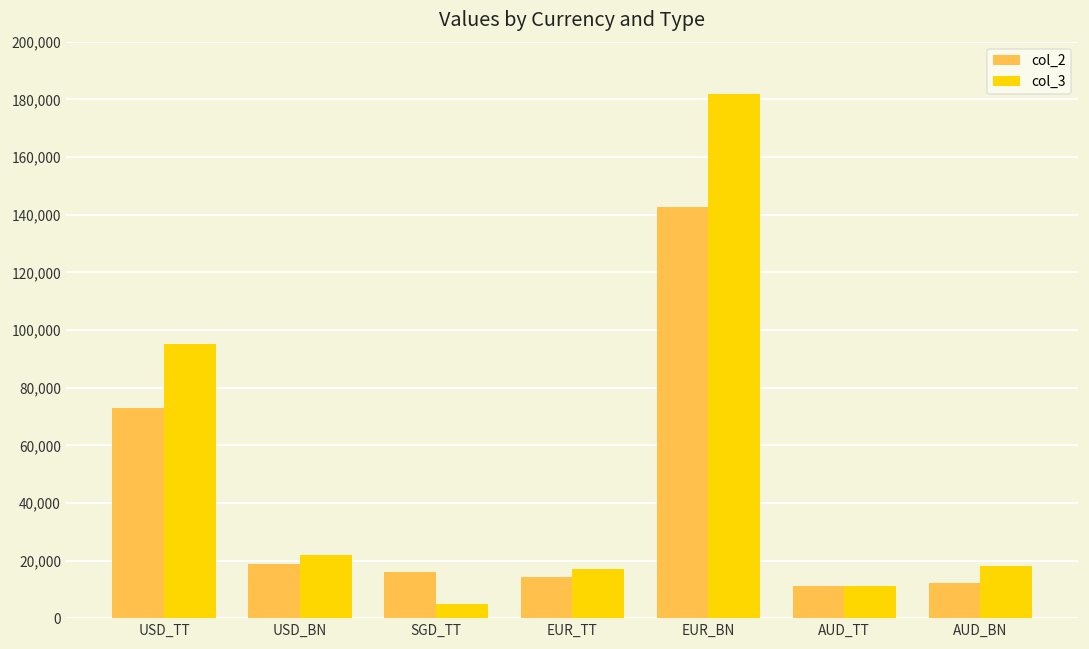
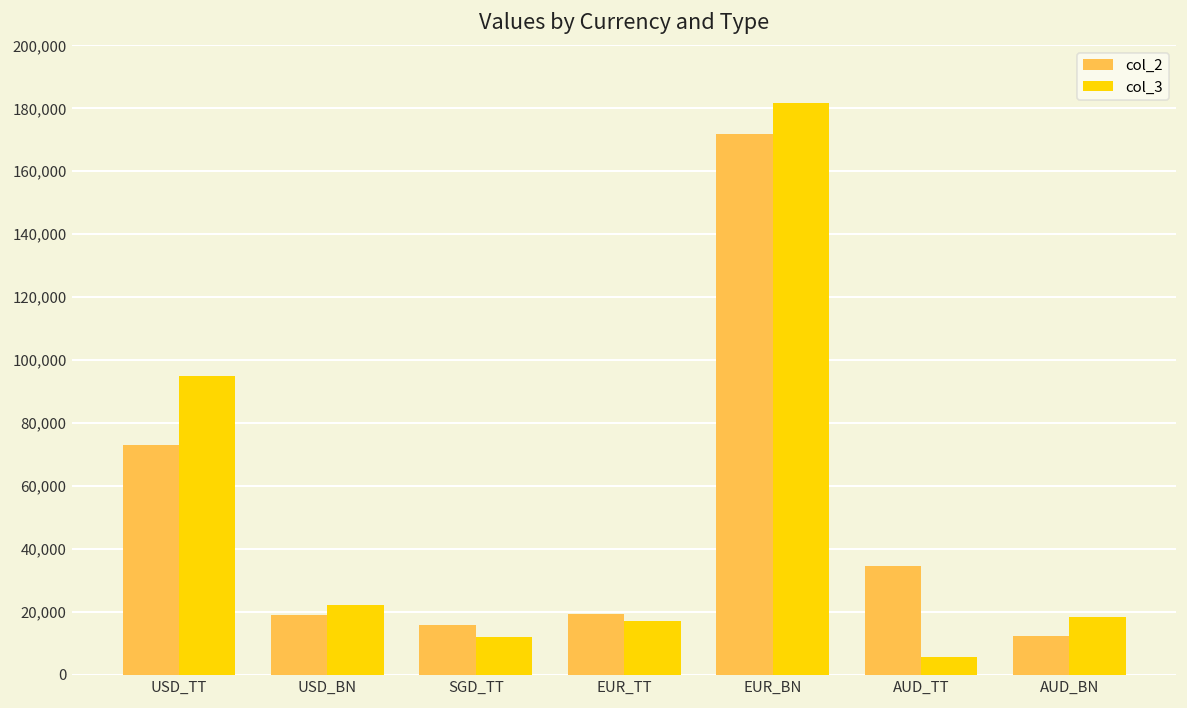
  {
    "col_2": {
      "USD_TT": "73,000",
      "USD_BN": "19,000",
      "SGD_TT": "16,000",
-     "EUR_TT": "14,000",
-     "EUR_BN": "143,000",
-     "AUD_TT": "11,000",
+     "EUR_TT": "19,000",
+     "EUR_BN": "172,000",
+     "AUD_TT": "34,000",
      "AUD_BN": "12,000"
    },
    "col_3": {
      "USD_TT": "95,000",
      "USD_BN": "22,000",
-     "SGD_TT": "5,000",
+     "SGD_TT": "12,000",
      "EUR_TT": "17,000",
      "EUR_BN": "182,000",
-     "AUD_TT": "11,000",
+     "AUD_TT": "6,000",
      "AUD_BN": "18,000"
    }
  }
